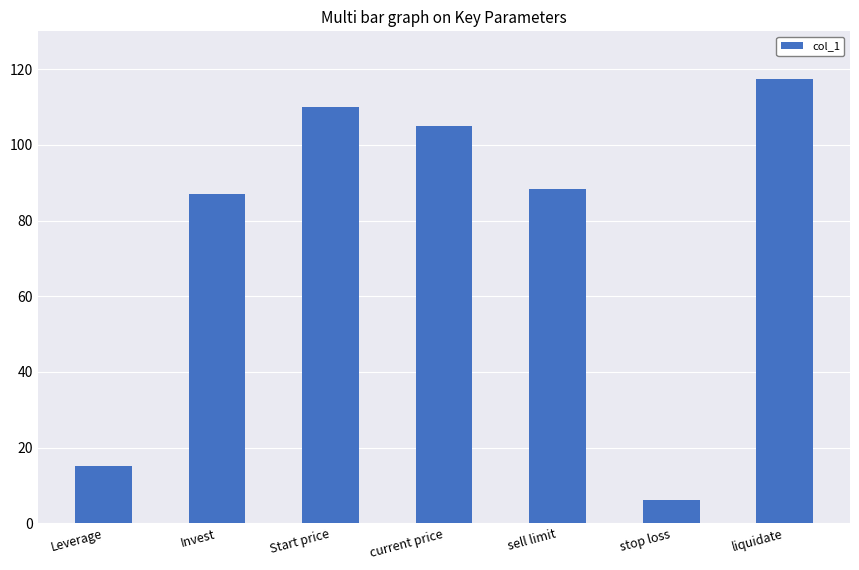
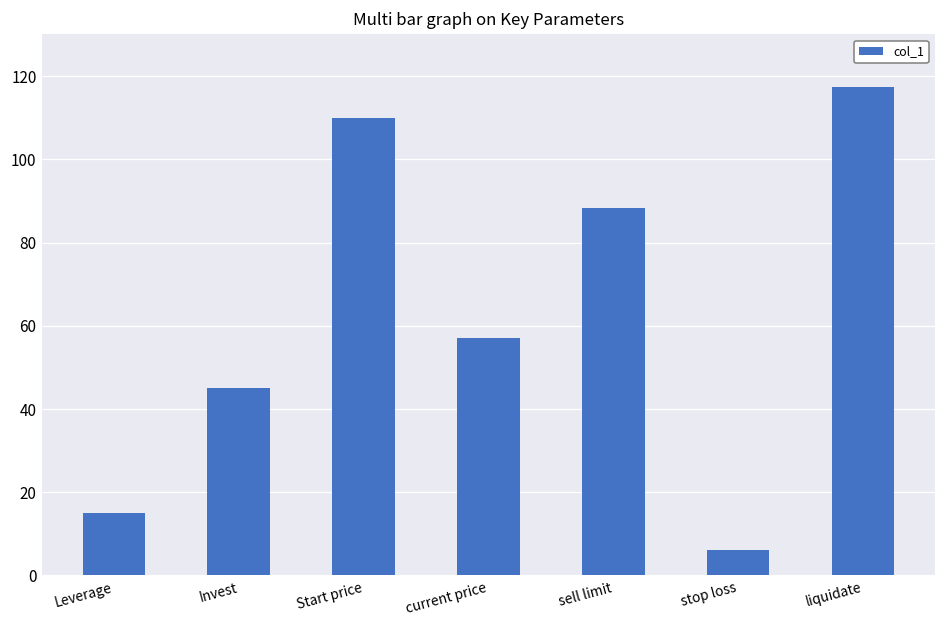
  {
    "Leverage": 15,
-   "Invest": 87,
+   "Invest": 45,
    "Start price": 110,
-   "current price": 105,
+   "current price": 57,
    "sell limit": 88,
    "stop loss": 6,
    "liquidate": 117
  }
